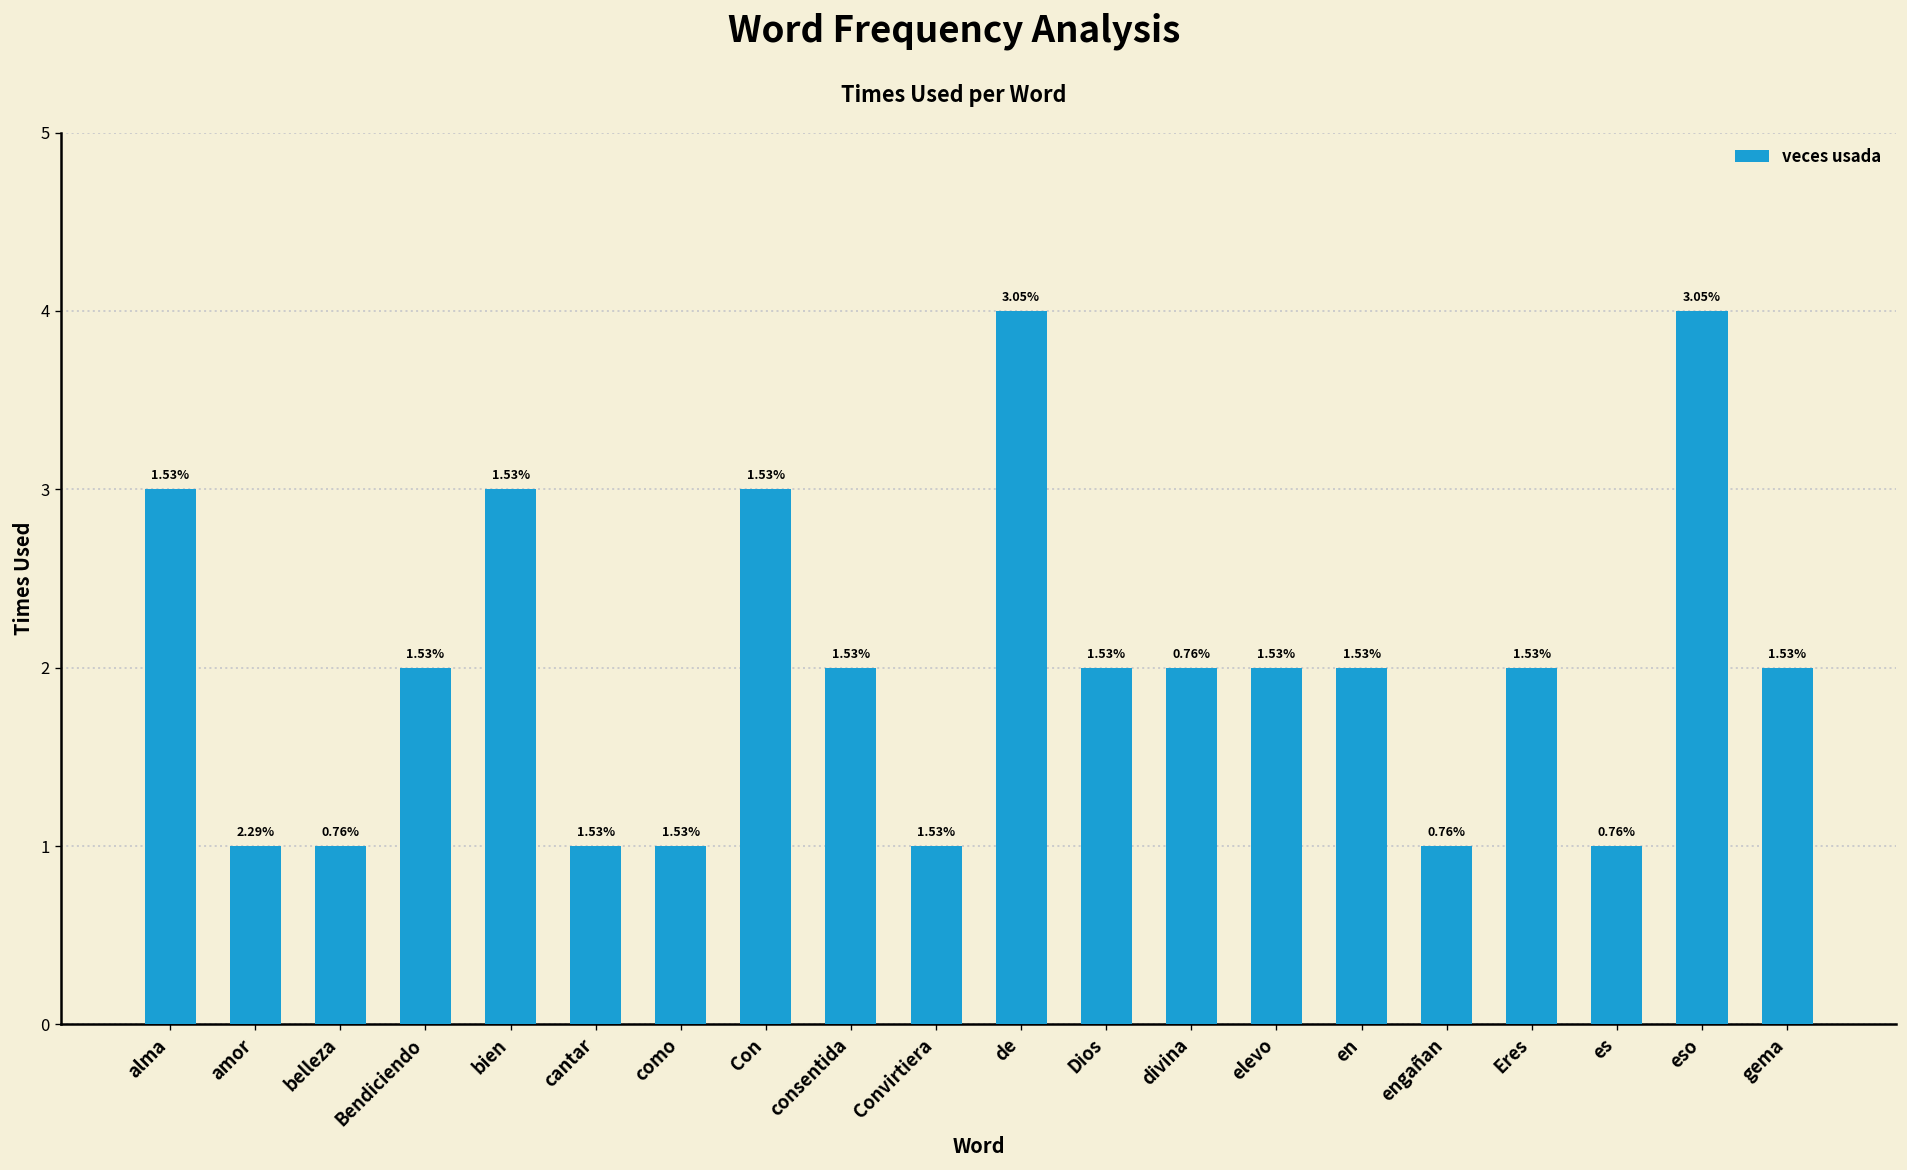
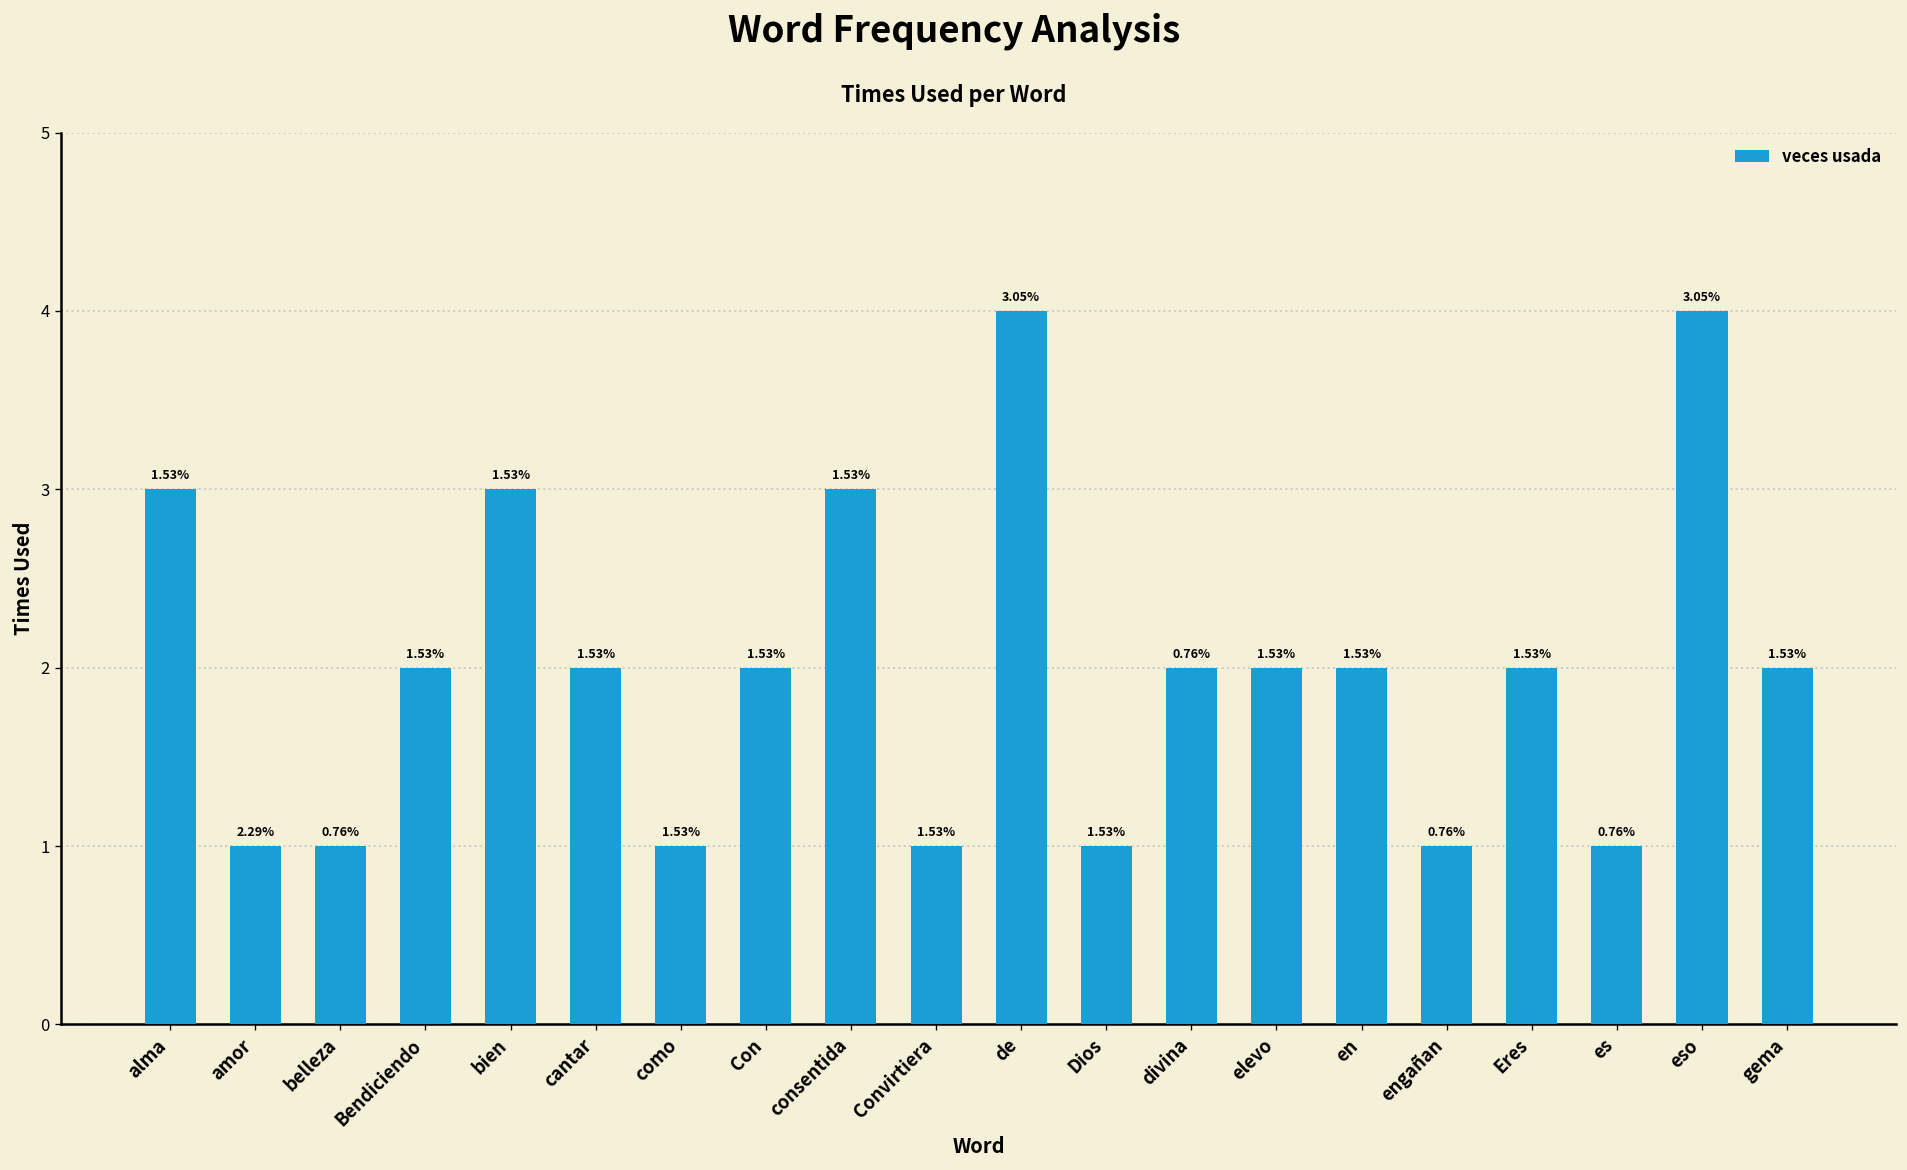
  {
-   "cantar": 1,
-   "Con": 3,
-   "consentida": 2,
-   "Dios": 2
+   "cantar": 2,
+   "Con": 2,
+   "consentida": 3,
+   "Dios": 1
  }
